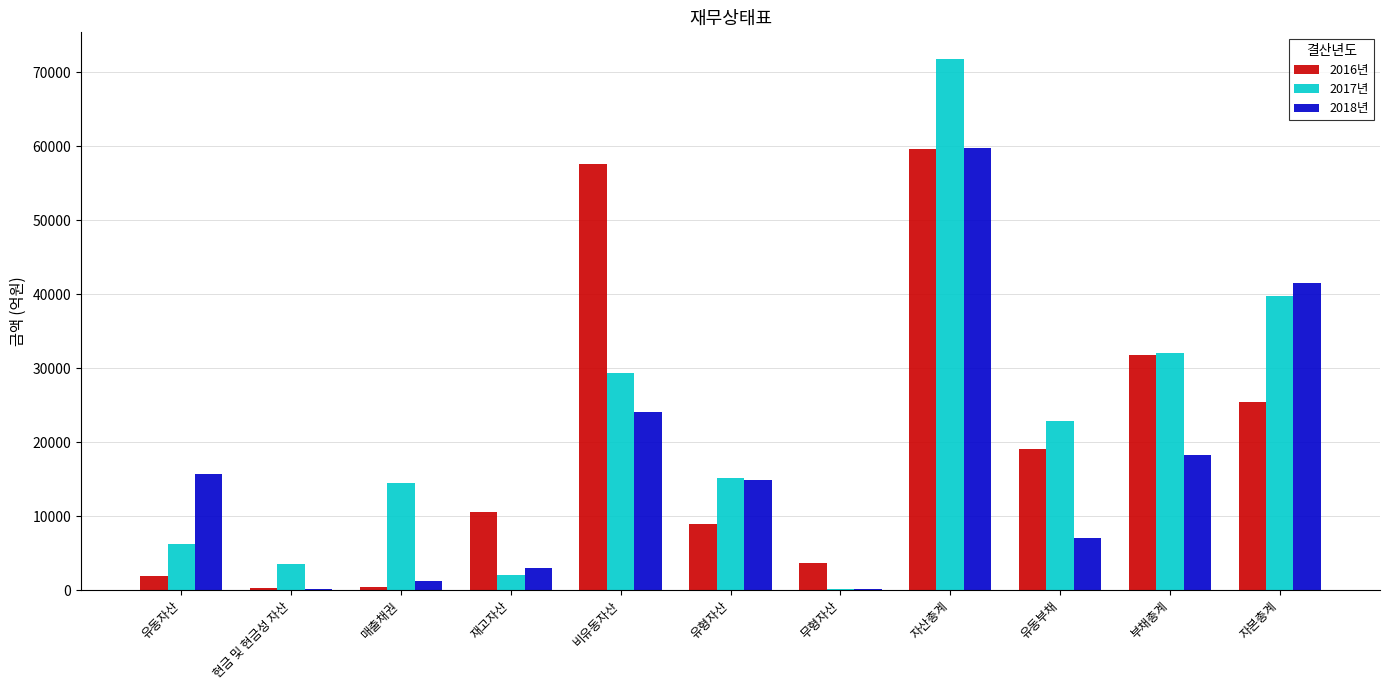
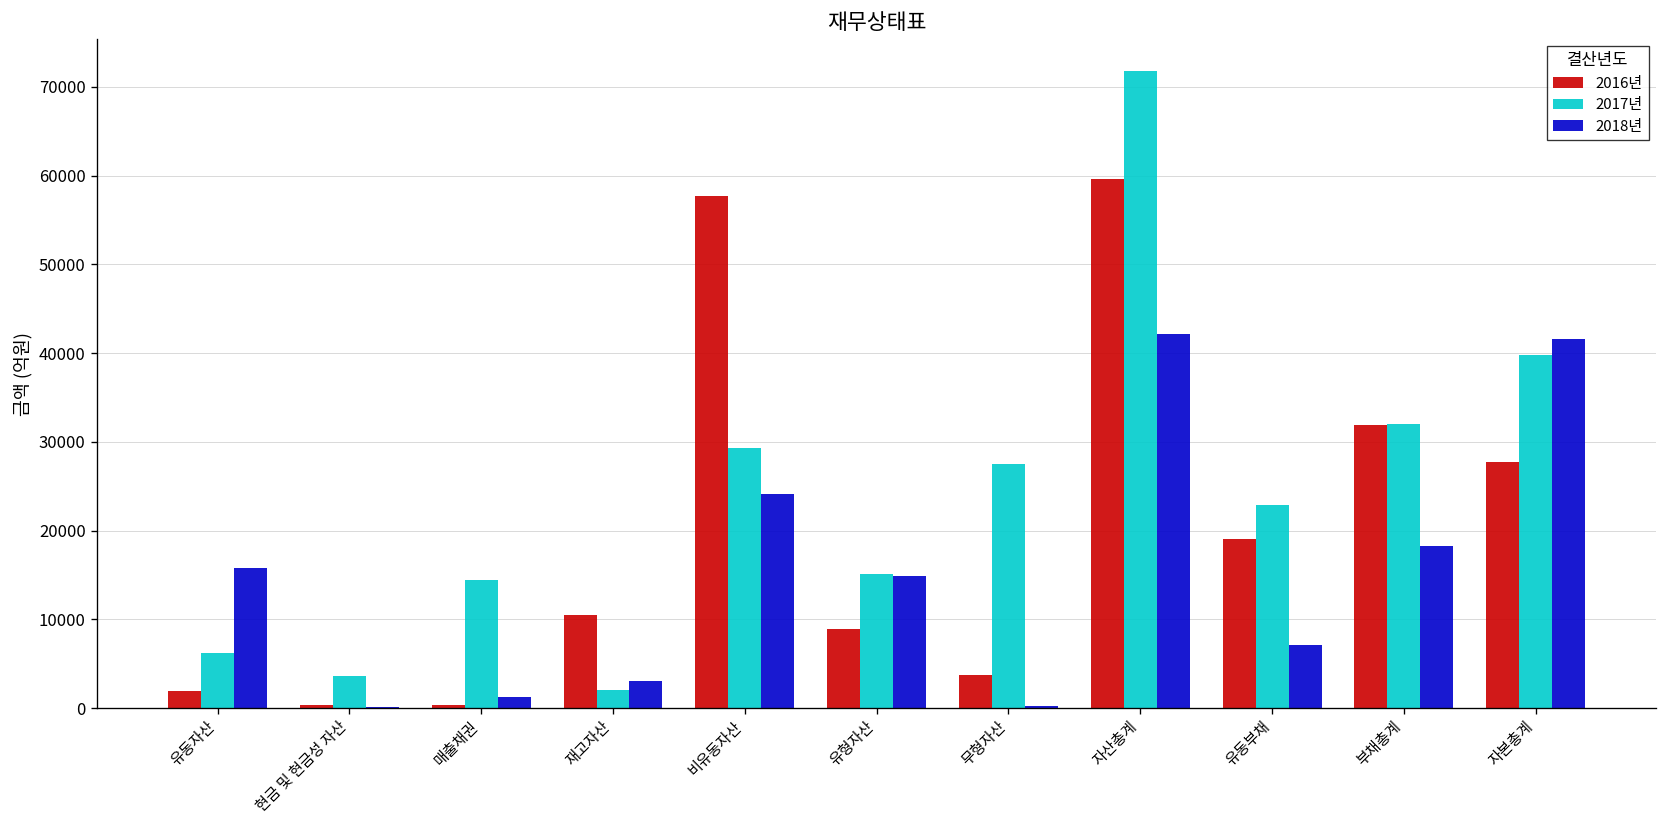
  {
    "2016년": {
      "유동자산": 2000,
      "현금 및 현금성 자산": 0,
      "매출채권": 0,
      "재고자산": 11000,
      "비유동자산": 58000,
      "유형자산": 9000,
      "무형자산": 4000,
      "자산총계": 60000,
      "유동부채": 19000,
      "부채총계": 32000,
-     "자본총계": 25000
+     "자본총계": 28000
    },
    "2017년": {
      "유동자산": 6000,
      "현금 및 현금성 자산": 4000,
      "매출채권": 14000,
      "재고자산": 2000,
      "비유동자산": 29000,
      "유형자산": 15000,
-     "무형자산": 0,
+     "무형자산": 28000,
      "자산총계": 72000,
      "유동부채": 23000,
      "부채총계": 32000,
      "자본총계": 40000
    },
    "2018년": {
      "유동자산": 16000,
      "매출채권": 1000,
      "재고자산": 3000,
      "비유동자산": 24000,
      "유형자산": 15000,
-     "자산총계": 60000,
+     "자산총계": 42000,
      "유동부채": 7000,
      "부채총계": 18000,
      "자본총계": 42000
    }
  }
